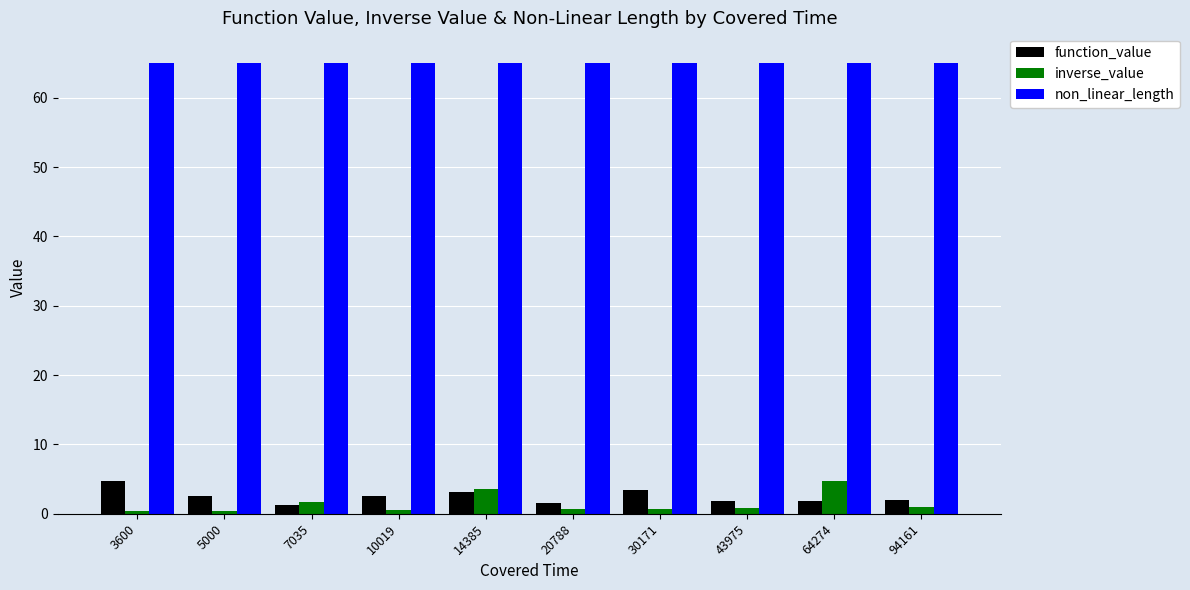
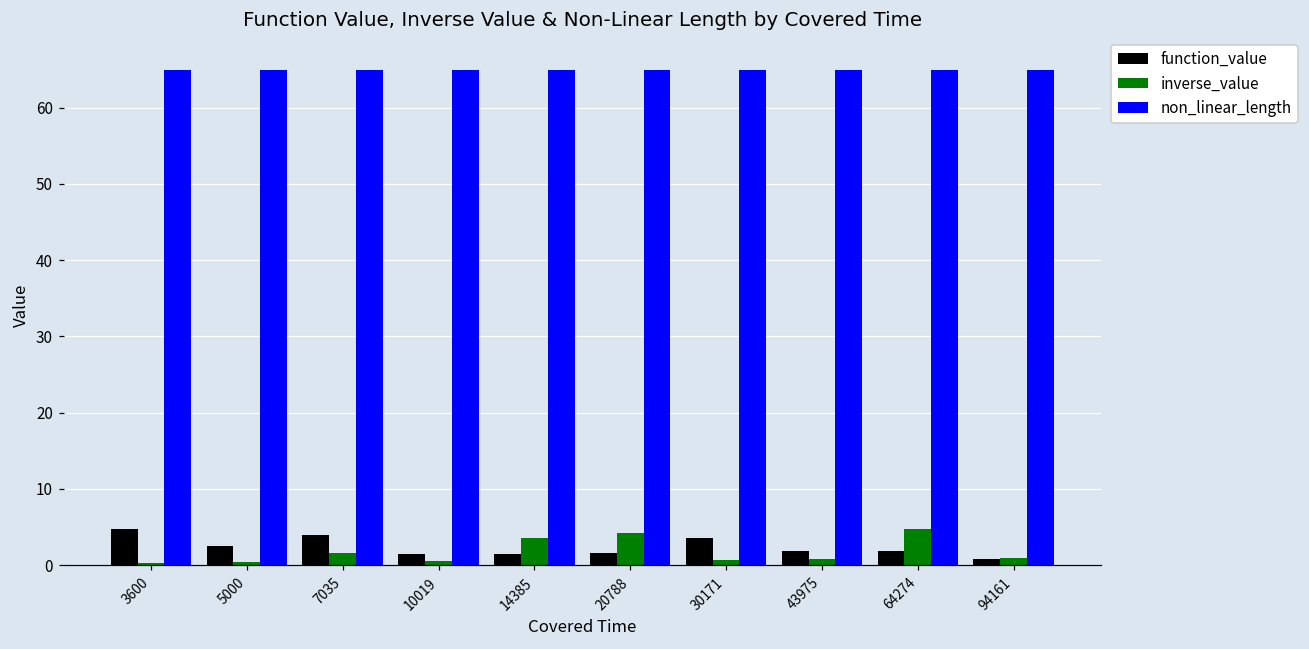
  {
    "function_value": {
      "3600": 5,
      "5000": 3,
-     "7035": 1,
-     "10019": 3,
-     "14385": 3,
+     "7035": 4,
+     "10019": 1,
+     "14385": 2,
      "20788": 2,
      "30171": 4,
      "43975": 2,
      "64274": 2,
-     "94161": 2
+     "94161": 1
    },
    "inverse_value": {
      "5000": 0,
      "7035": 2,
      "10019": 1,
      "14385": 4,
-     "20788": 1,
+     "20788": 4,
      "30171": 1,
      "43975": 1,
      "64274": 5,
      "94161": 1
    },
    "non_linear_length": {
      "3600": 65,
      "5000": 65,
      "7035": 65,
      "10019": 65,
      "14385": 65,
      "20788": 65,
      "30171": 65,
      "43975": 65,
      "64274": 65,
      "94161": 65
    }
  }
